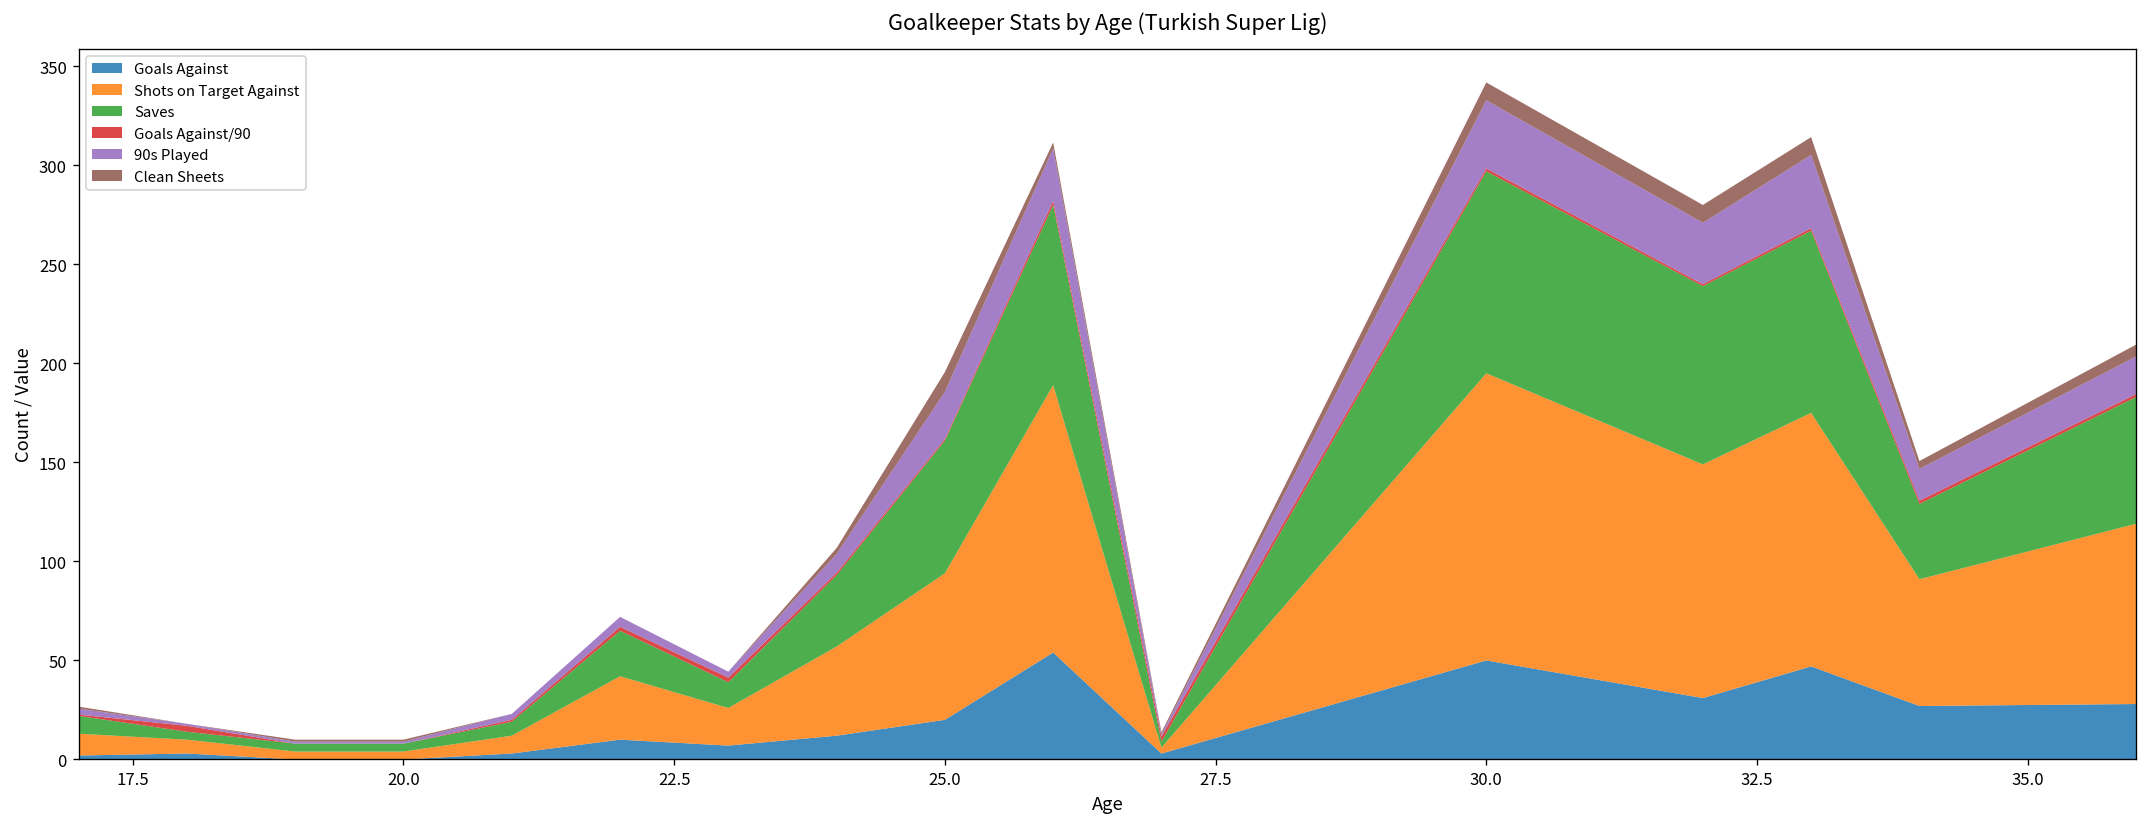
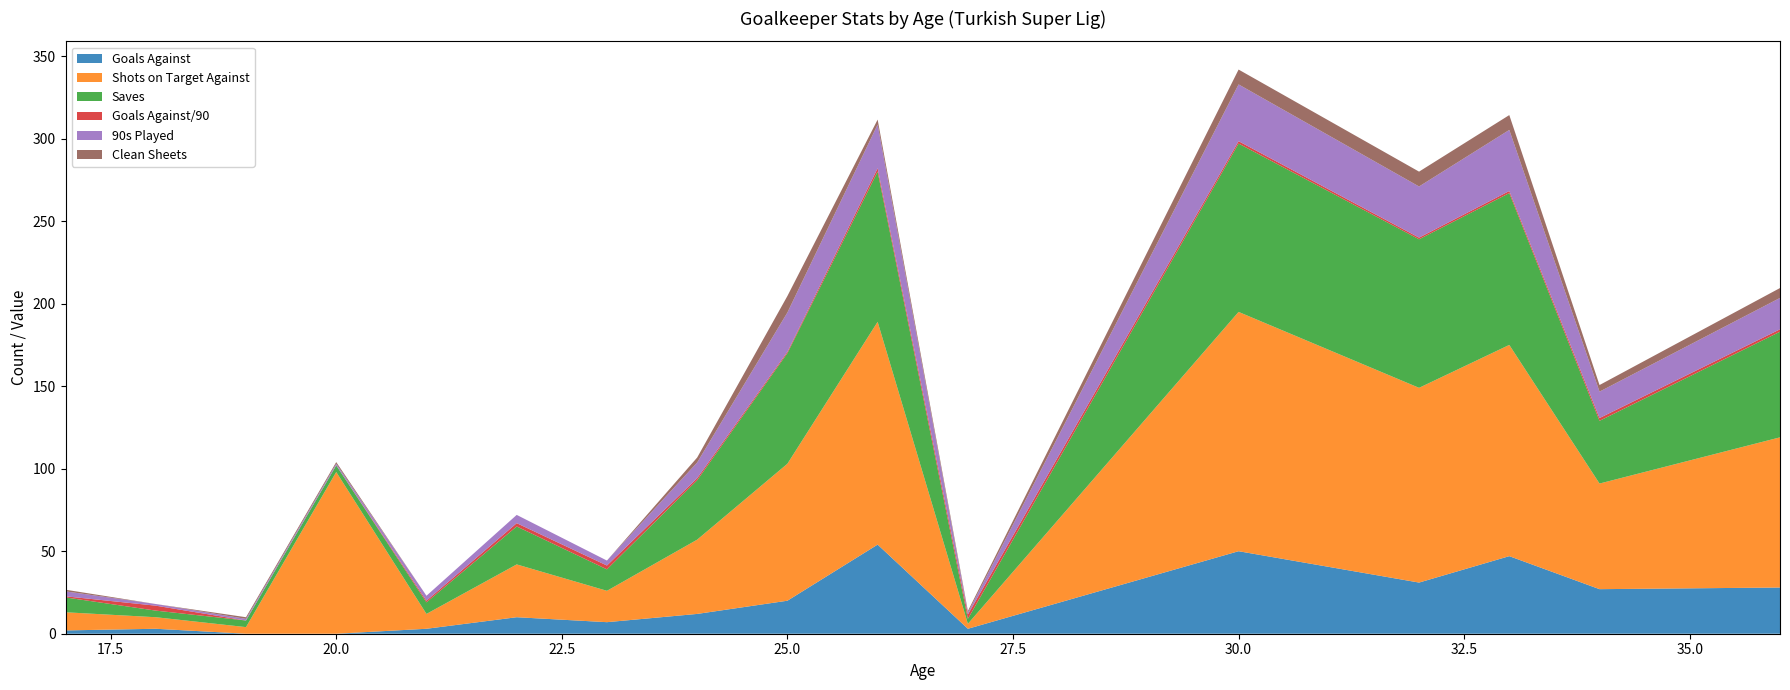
  {
    "Goals Against": {
      "20.0": 0,
      "25.0": 20,
      "30.0": 50
    },
    "Shots on Target Against": {
-     "20.0": 4,
-     "25.0": 74,
+     "20.0": 98,
+     "25.0": 83,
      "30.0": 145
    },
    "90s Played": {
      "25.0": 24,
      "30.0": 34
    },
    "Clean Sheets": {
      "25.0": 10,
      "30.0": 9
    }
  }
